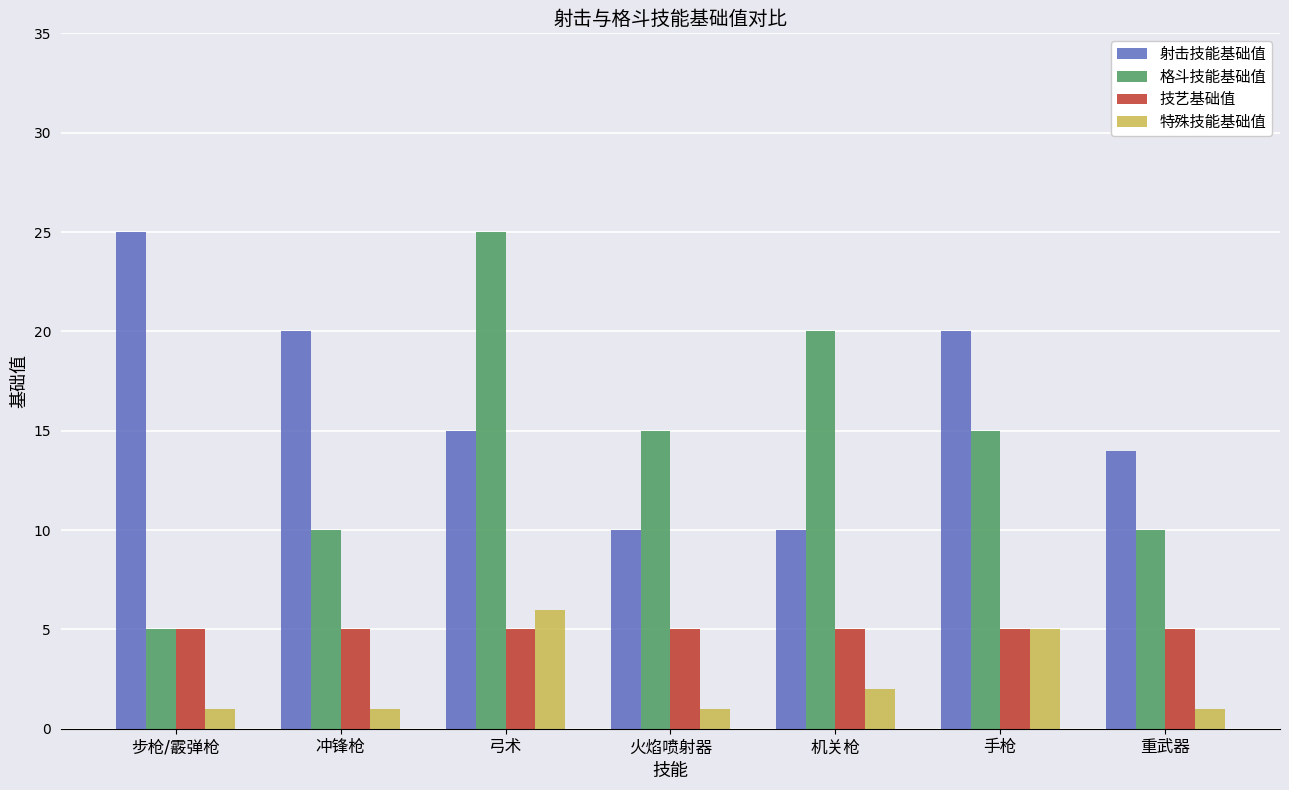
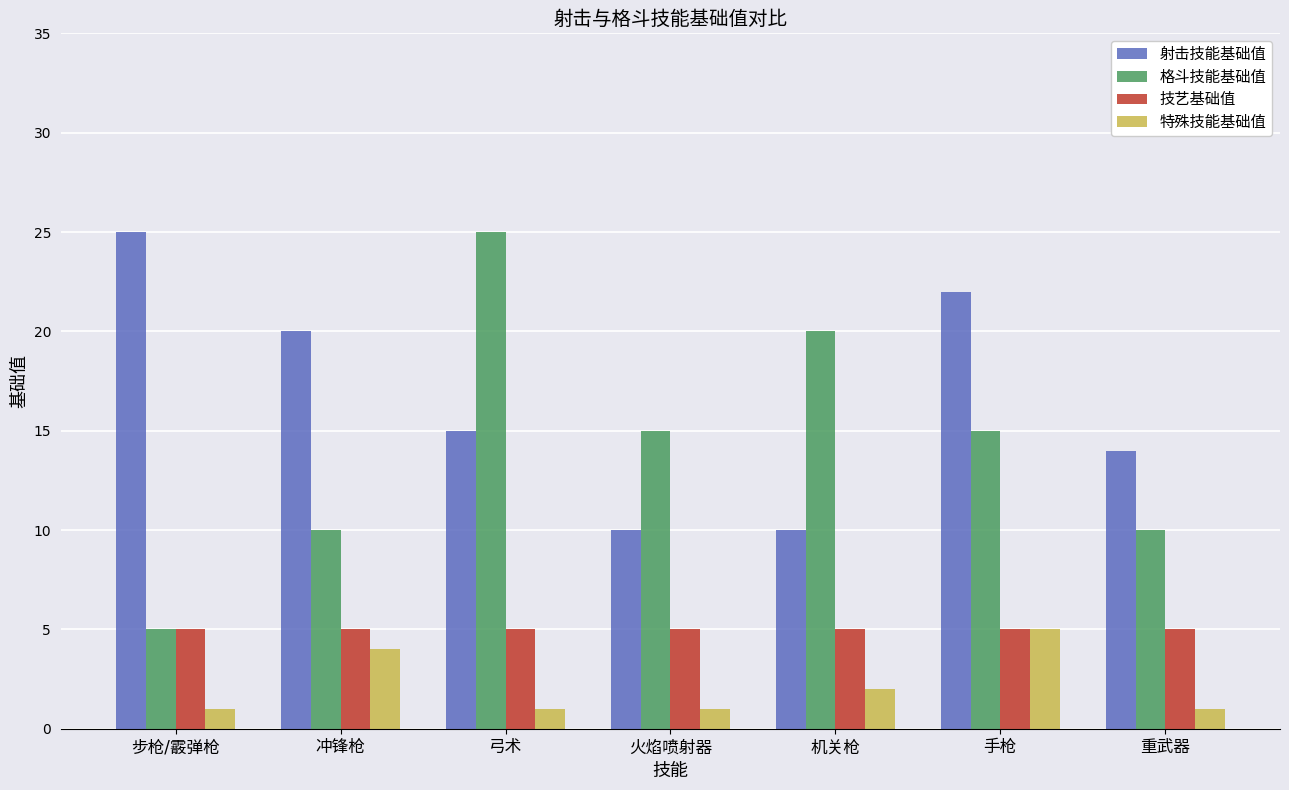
  {
    "射击技能基础值": {
      "步枪/霰弹枪": 25,
      "冲锋枪": 20,
      "弓术": 15,
      "火焰喷射器": 10,
      "机关枪": 10,
-     "手枪": 20,
+     "手枪": 22,
      "重武器": 14
    },
    "格斗技能基础值": {
      "步枪/霰弹枪": 5,
      "冲锋枪": 10,
      "弓术": 25,
      "火焰喷射器": 15,
      "机关枪": 20,
      "手枪": 15,
      "重武器": 10
    },
    "技艺基础值": {
      "步枪/霰弹枪": 5,
      "冲锋枪": 5,
      "弓术": 5,
      "火焰喷射器": 5,
      "机关枪": 5,
      "手枪": 5,
      "重武器": 5
    },
    "特殊技能基础值": {
      "步枪/霰弹枪": 1,
-     "冲锋枪": 1,
-     "弓术": 6,
+     "冲锋枪": 4,
+     "弓术": 1,
      "火焰喷射器": 1,
      "机关枪": 2,
      "手枪": 5,
      "重武器": 1
    }
  }
